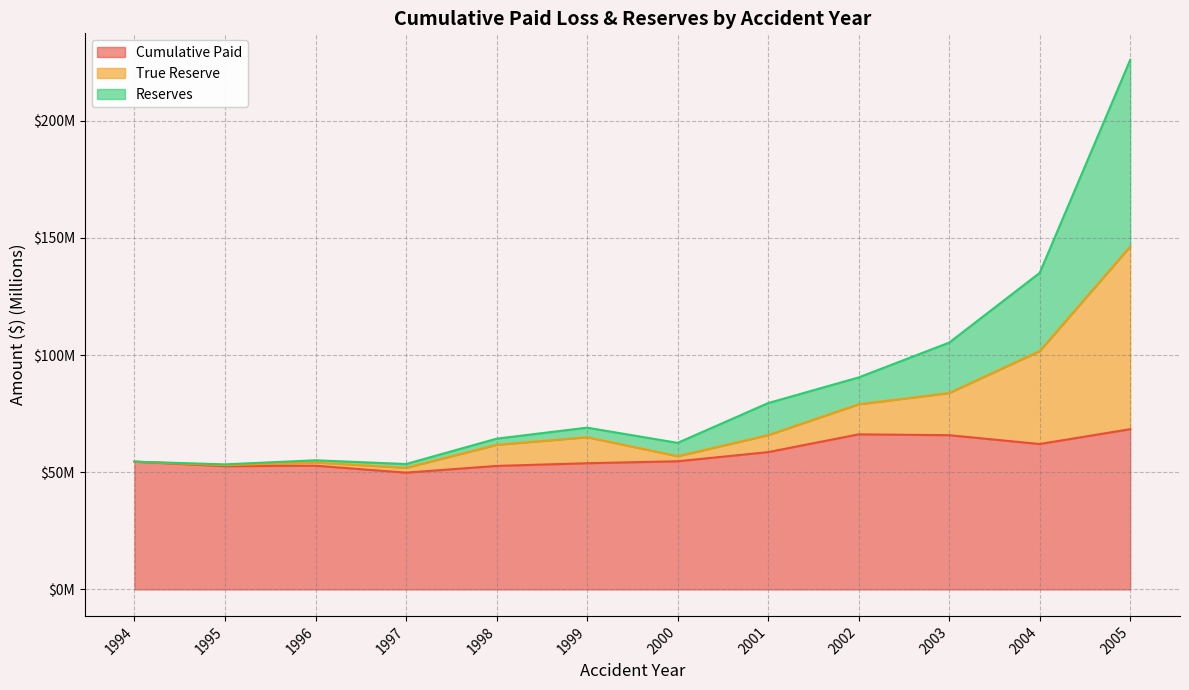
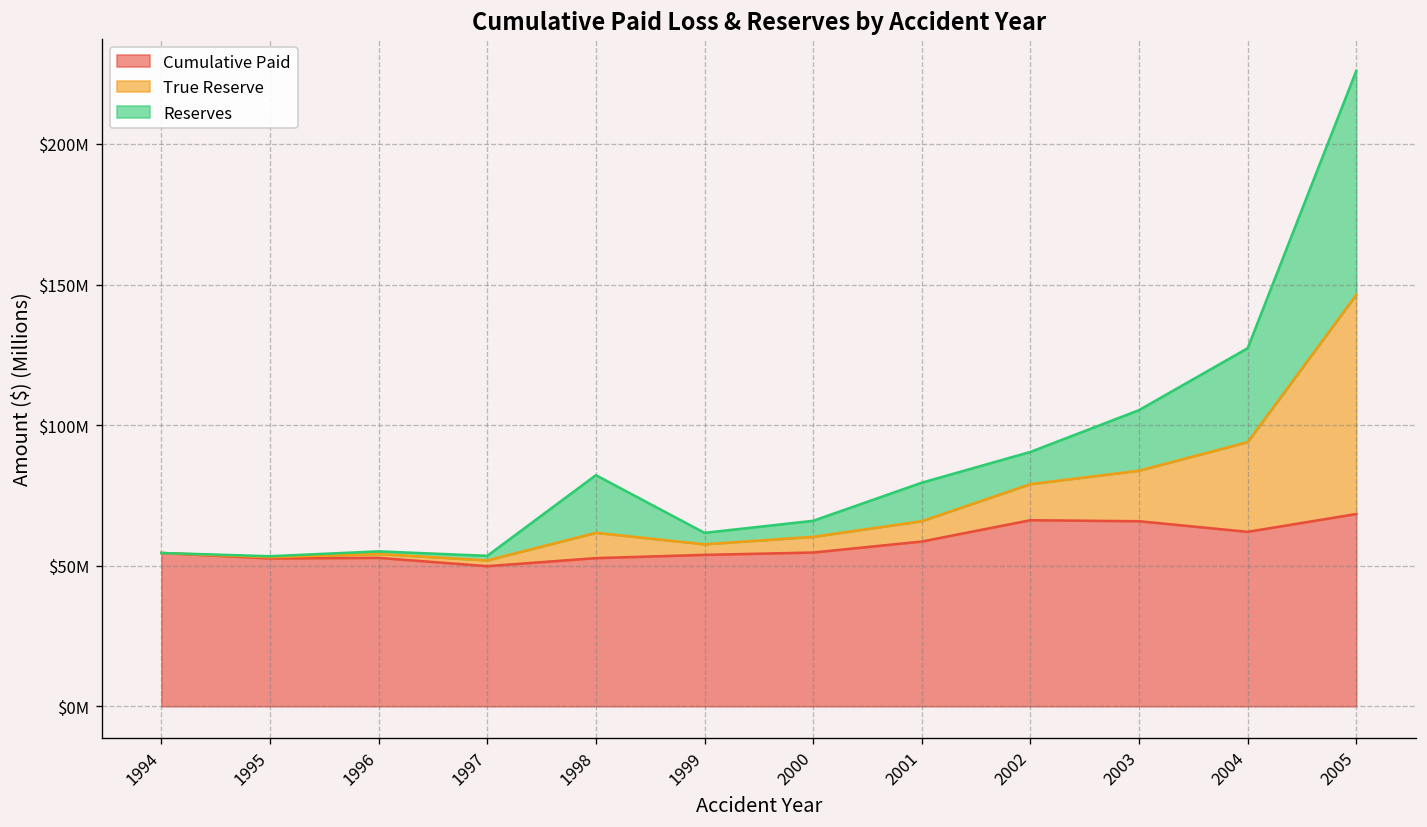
  {
    "Cumulative Paid": {
      "1996": "$53000000",
      "1997": "$50000000",
      "1998": "$53000000",
      "1999": "$54000000",
      "2000": "$55000000",
      "2001": "$59000000",
      "2002": "$66000000",
      "2003": "$66000000",
      "2004": "$62000000",
      "2005": "$68000000"
    },
    "True Reserve": {
      "1997": "$2000000",
      "1998": "$9000000",
-     "1999": "$11000000",
-     "2000": "$2000000",
+     "1999": "$4000000",
+     "2000": "$6000000",
      "2001": "$7000000",
      "2002": "$13000000",
      "2003": "$18000000",
-     "2004": "$40000000",
+     "2004": "$32000000",
      "2005": "$78000000"
    },
    "Reserves": {
      "1997": "$2000000",
-     "1998": "$3000000",
+     "1998": "$21000000",
      "1999": "$4000000",
      "2000": "$6000000",
      "2001": "$14000000",
      "2002": "$11000000",
      "2003": "$22000000",
      "2004": "$33000000",
      "2005": "$80000000"
    }
  }
